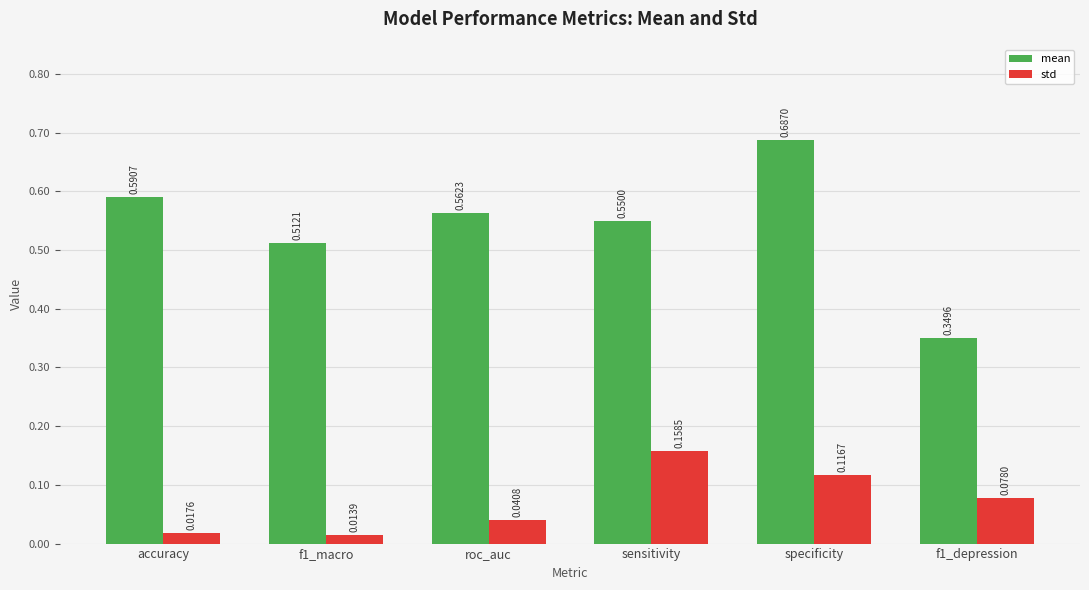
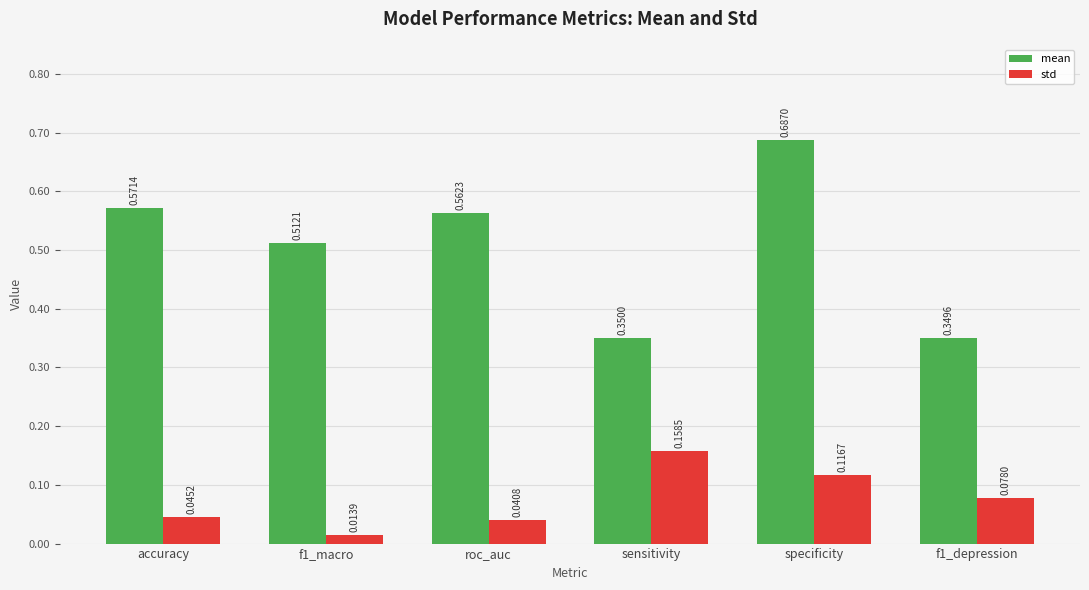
  {
    "mean": {
-     "accuracy": 0.5907,
+     "accuracy": 0.5714,
      "f1_macro": 0.5121,
      "roc_auc": 0.5623,
-     "sensitivity": 0.5500,
+     "sensitivity": 0.3500,
      "specificity": 0.6870,
      "f1_depression": 0.3496
    },
    "std": {
-     "accuracy": 0.0176,
+     "accuracy": 0.0452,
      "f1_macro": 0.0139,
      "roc_auc": 0.0408,
      "sensitivity": 0.1585,
      "specificity": 0.1167,
      "f1_depression": 0.0780
    }
  }
